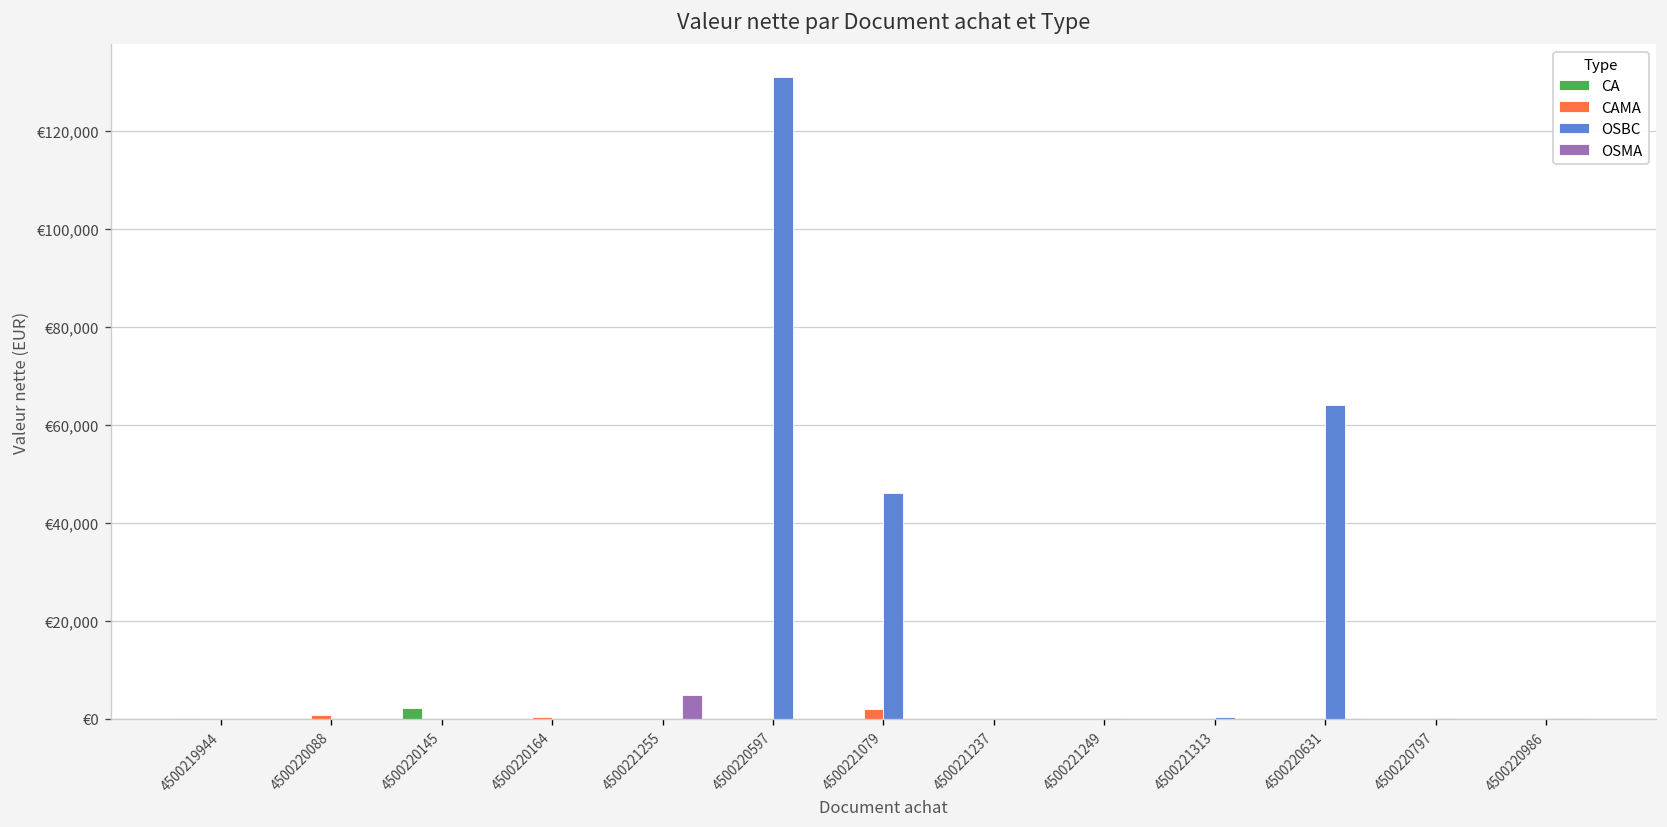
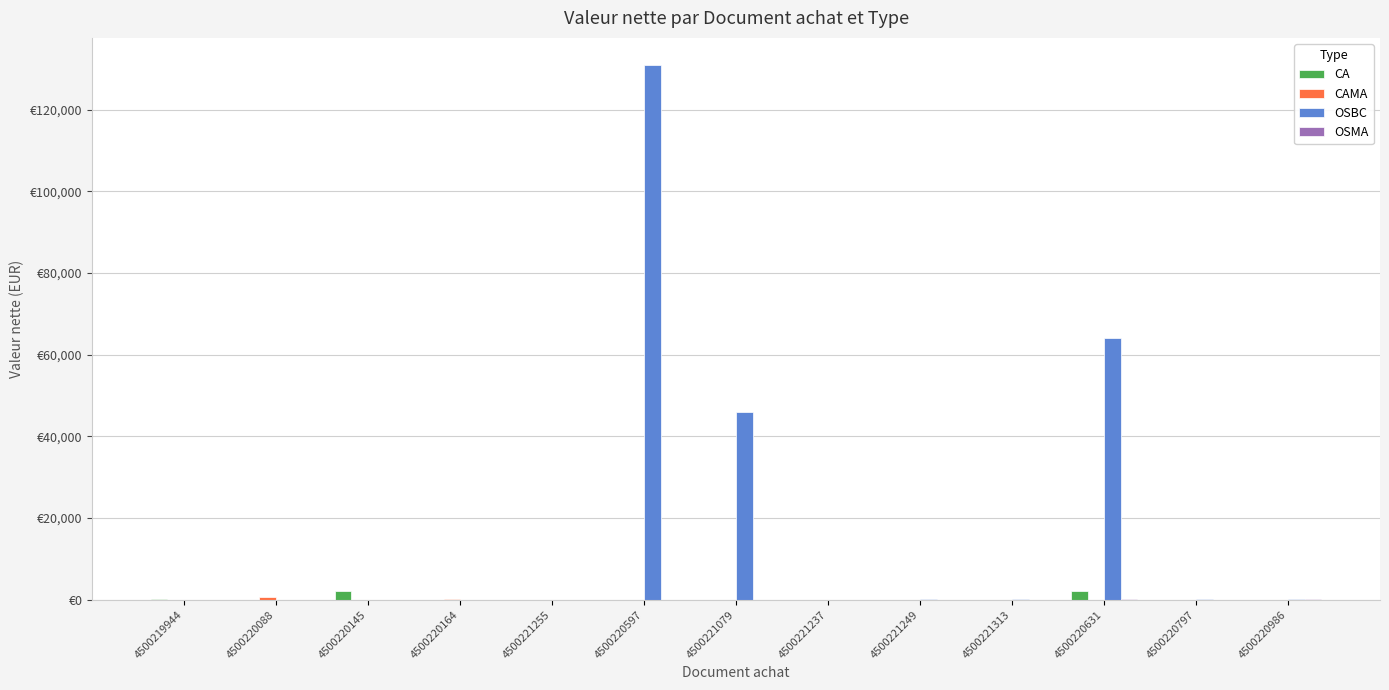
  {
    "CA": {
      "4500220088": "€0",
      "4500220145": "€2,000",
      "4500220164": "€0",
      "4500221255": "€0",
      "4500220597": "€0",
      "4500221079": "€0",
      "4500221237": "€0",
      "4500221249": "€0",
      "4500221313": "€0",
-     "4500220631": "€0",
+     "4500220631": "€2,000",
      "4500220797": "€0",
      "4500220986": "€0"
    },
    "CAMA": {
      "4500219944": "€0",
      "4500220088": "€1,000",
      "4500220597": "€0",
-     "4500221079": "€2,000",
+     "4500221079": "€0",
      "4500221237": "€0",
      "4500221249": "€0",
      "4500221313": "€0",
      "4500220631": "€0",
      "4500220797": "€0",
      "4500220986": "€0"
    },
    "OSBC": {
      "4500219944": "€0",
      "4500220088": "€0",
      "4500220145": "€0",
      "4500220164": "€0",
      "4500221255": "€0",
      "4500220597": "€131,000",
      "4500221079": "€46,000",
      "4500220631": "€64,000"
    },
    "OSMA": {
      "4500219944": "€0",
      "4500220088": "€0",
      "4500220145": "€0",
      "4500220164": "€0",
-     "4500221255": "€5,000",
+     "4500221255": "€0",
      "4500220597": "€0",
      "4500221079": "€0",
      "4500221237": "€0",
      "4500221249": "€0",
      "4500221313": "€0",
      "4500220797": "€0"
    }
  }
